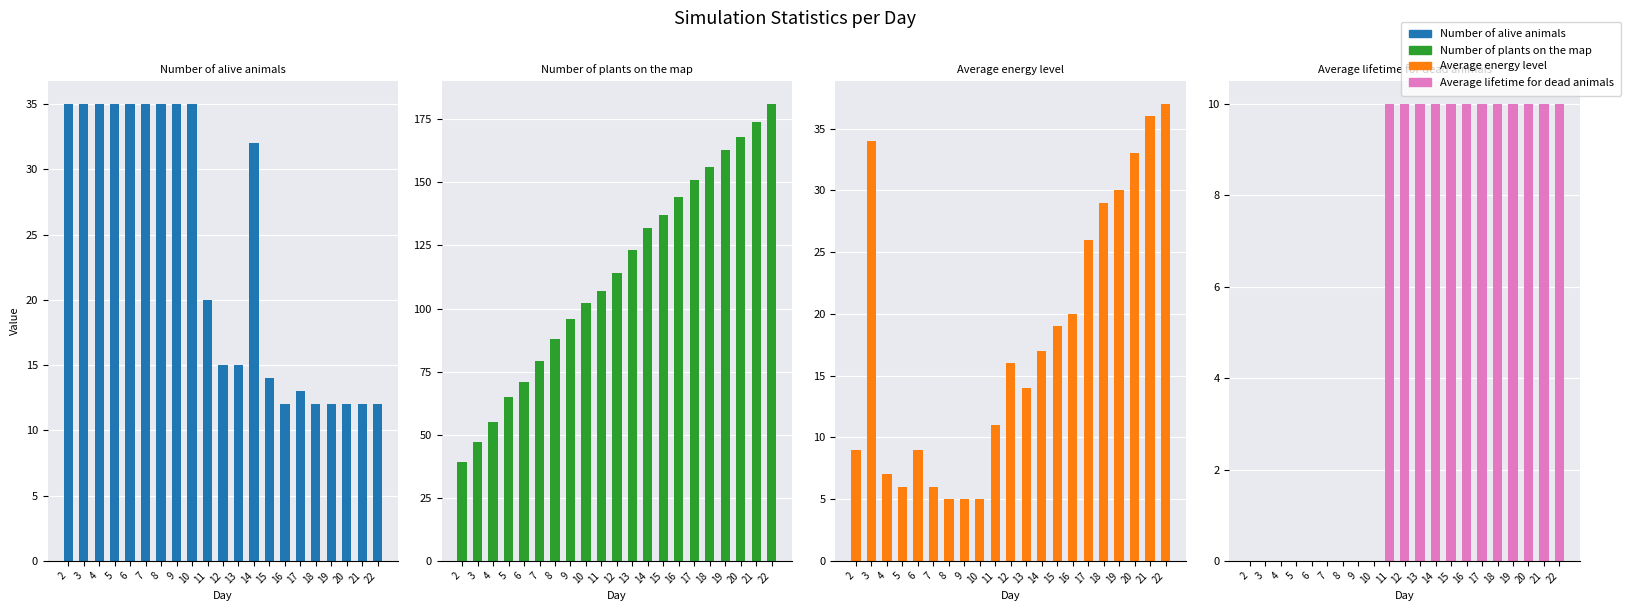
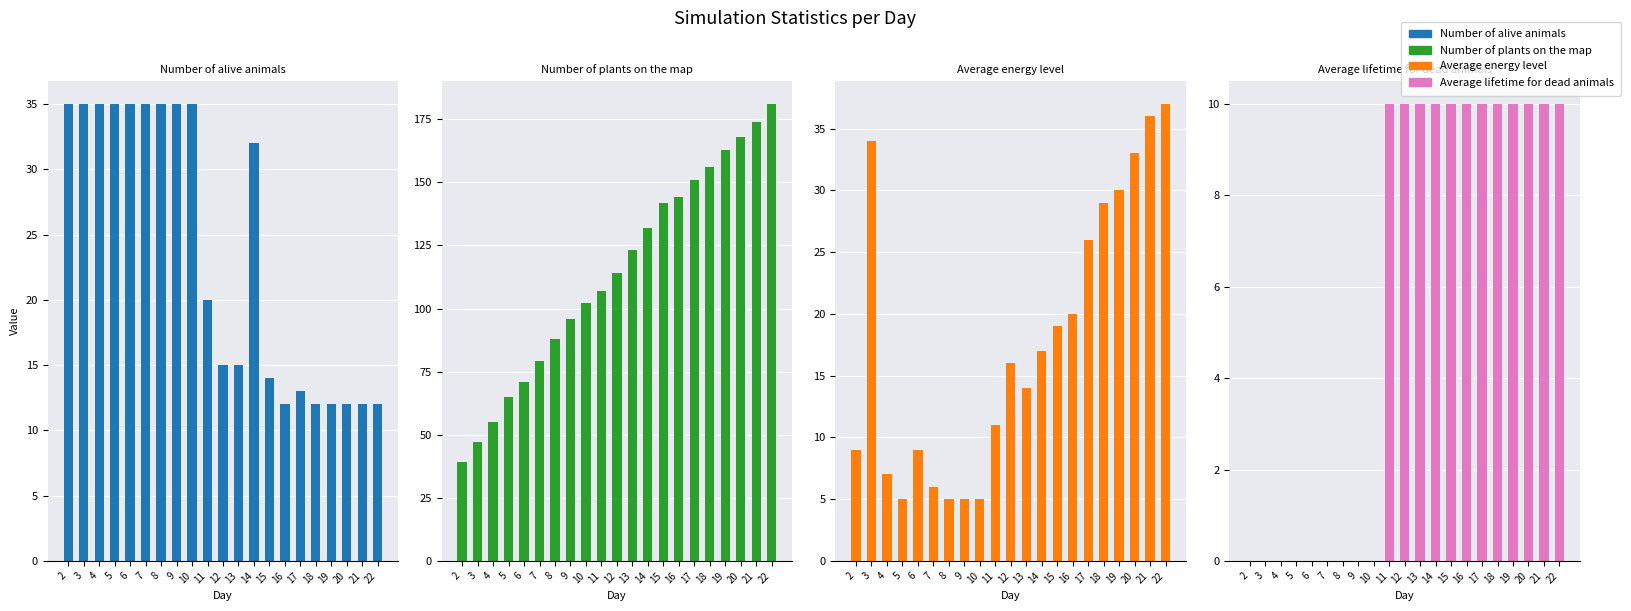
  {
    "Number of alive animals": {
      "2": 35.0,
      "3": 35.0,
      "4": 35.0,
      "5": 35.0,
      "6": 35.0,
      "7": 35.0,
      "8": 35.0,
      "9": 35.0,
      "10": 35.0,
      "11": 20.0,
      "12": 15.0,
      "13": 15.0,
      "14": 32.0,
      "15": 14.0,
      "16": 12.0,
      "17": 13.0,
      "18": 12.0,
      "19": 12.0,
      "20": 12.0,
      "21": 12.0,
      "22": 12.0
    },
    "Number of plants on the map": {
      "2": 39,
      "3": 47,
      "4": 55,
      "5": 65,
      "6": 71,
      "7": 79,
      "8": 88,
      "9": 96,
      "10": 102,
      "11": 107,
      "12": 114,
      "13": 123,
      "14": 132,
-     "15": 137,
+     "15": 142,
      "16": 144,
      "17": 151,
      "18": 156,
      "19": 163,
      "20": 168,
      "21": 174,
      "22": 181
    },
    "Average energy level": {
      "2": 9,
      "3": 34,
      "4": 7,
-     "5": 6,
+     "5": 5,
      "6": 9,
      "7": 6,
      "8": 5,
      "9": 5,
      "10": 5,
      "11": 11,
      "12": 16,
      "13": 14,
      "14": 17,
      "15": 19,
      "16": 20,
      "17": 26,
      "18": 29,
      "19": 30,
      "20": 33,
      "21": 36,
      "22": 37
    },
    "Average lifetime for dead animals": {
      "2": 0.0,
      "3": 0.0,
      "4": 0.0,
      "5": 0.0,
      "6": 0.0,
      "7": 0.0,
      "8": 0.0,
      "9": 0.0,
      "10": 0.0,
      "11": 10.0,
      "12": 10.0,
      "13": 10.0,
      "14": 10.0,
      "15": 10.0,
      "16": 10.0,
      "17": 10.0,
      "18": 10.0,
      "19": 10.0,
      "20": 10.0,
      "21": 10.0,
      "22": 10.0
    }
  }
